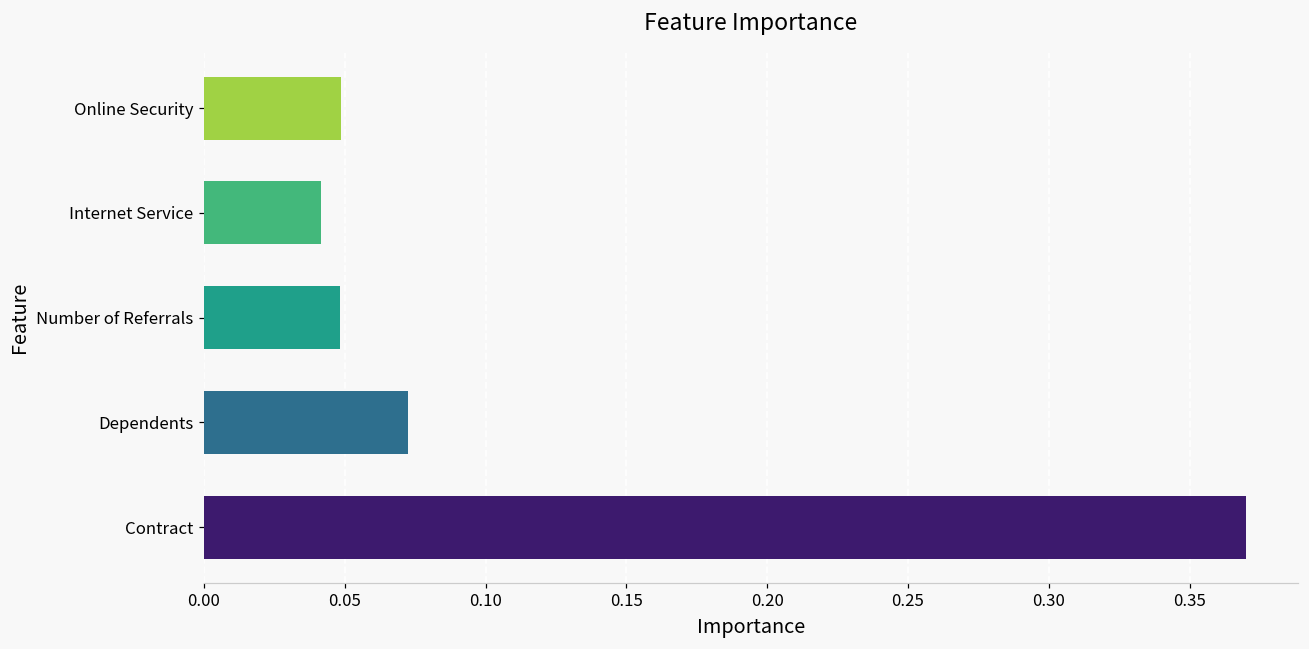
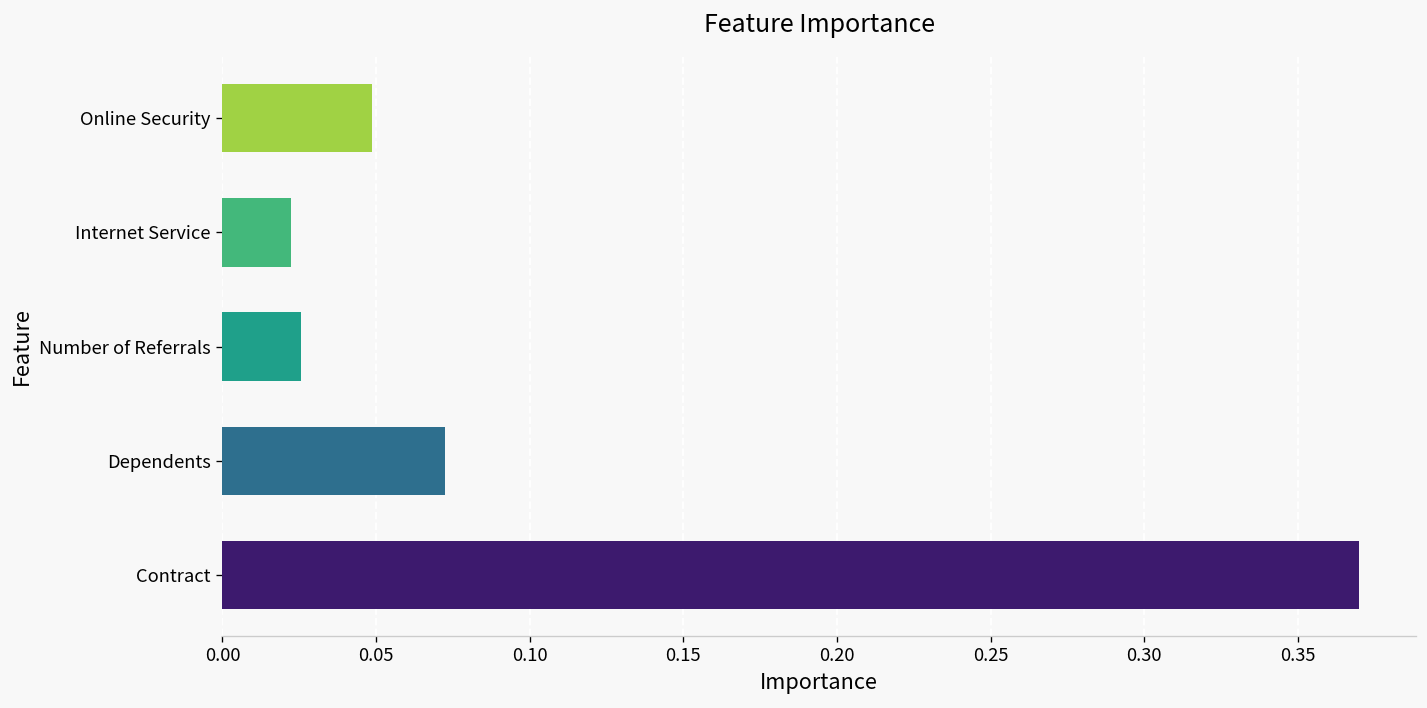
  {
    "Online Security": 0.049,
-   "Internet Service": 0.042,
-   "Number of Referrals": 0.048,
+   "Internet Service": 0.022,
+   "Number of Referrals": 0.026,
    "Dependents": 0.072,
    "Contract": 0.370
  }
